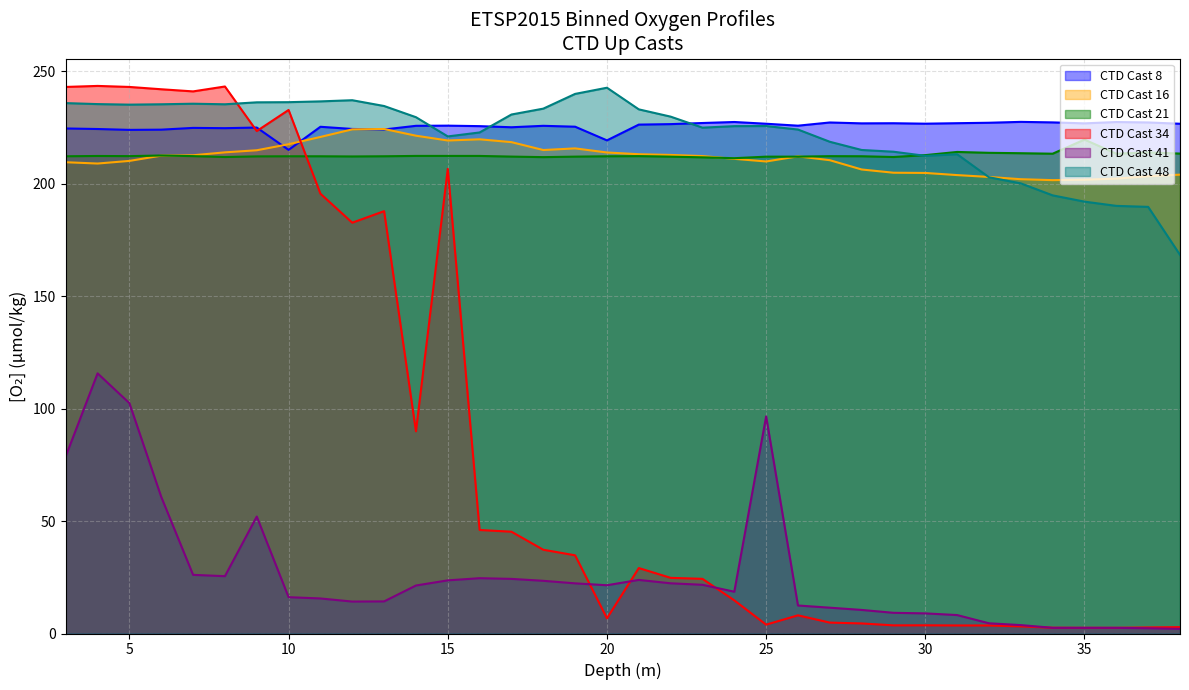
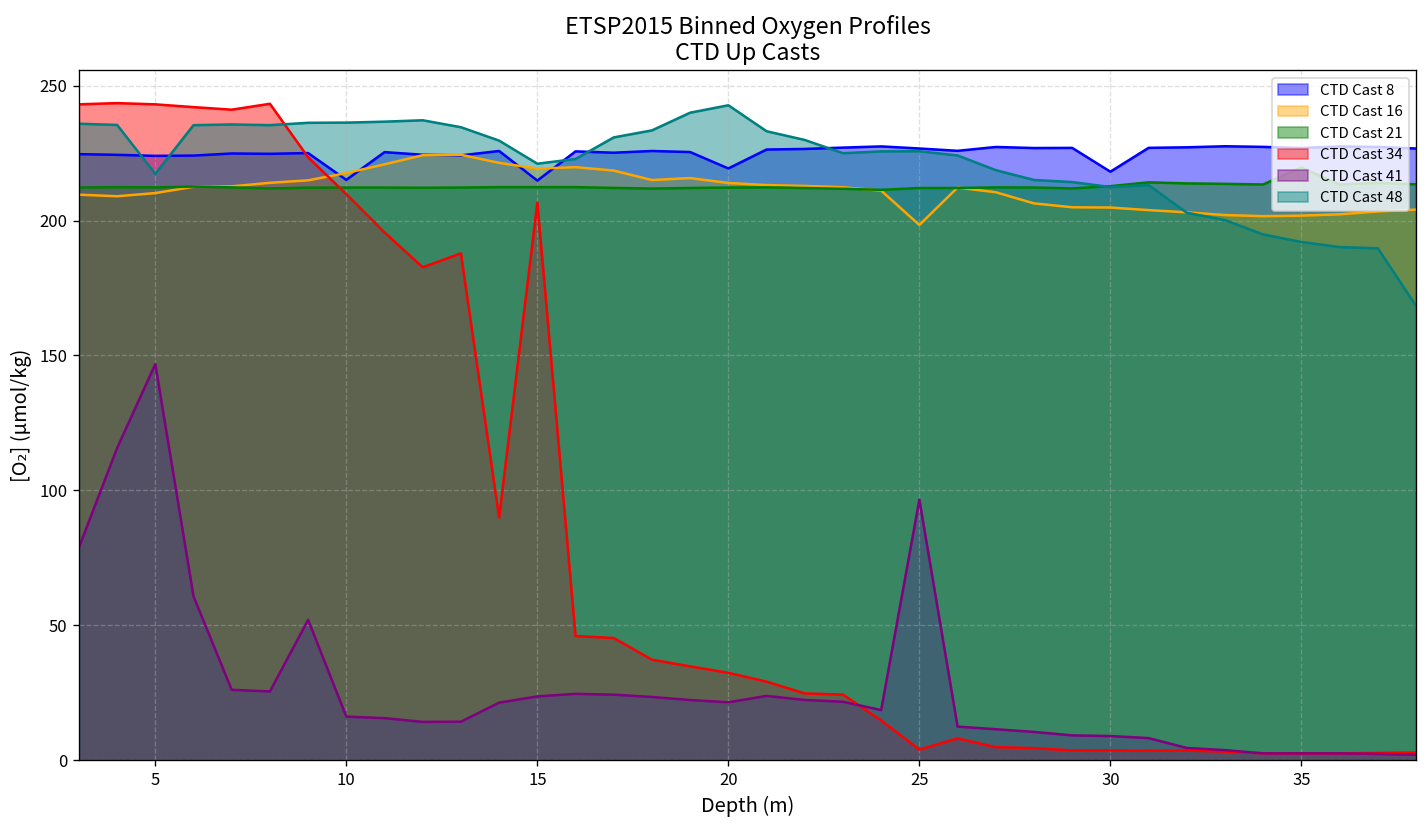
  {
    "CTD Cast 8": {
      "5": 224,
      "10": 215,
-     "15": 226,
+     "15": 215,
      "20": 219,
-     "30": 227
+     "30": 218
    },
    "CTD Cast 16": {
      "5": 210,
      "10": 218,
      "15": 219,
      "20": 214,
-     "25": 210,
+     "25": 198,
      "30": 205
    },
    "CTD Cast 21": {
      "5": 212,
      "10": 212,
      "15": 212,
      "20": 212,
      "25": 212
    },
    "CTD Cast 34": {
      "5": 243,
-     "10": 233,
+     "10": 210,
      "15": 207,
-     "20": 7,
+     "20": 32,
      "25": 4,
      "30": 4
    },
    "CTD Cast 41": {
-     "5": 102,
+     "5": 147,
      "10": 16,
      "15": 24,
      "20": 21,
      "25": 97,
      "30": 9
    },
    "CTD Cast 48": {
-     "5": 235,
+     "5": 217,
      "10": 236,
      "15": 221,
      "20": 243,
      "35": 192
    }
  }
